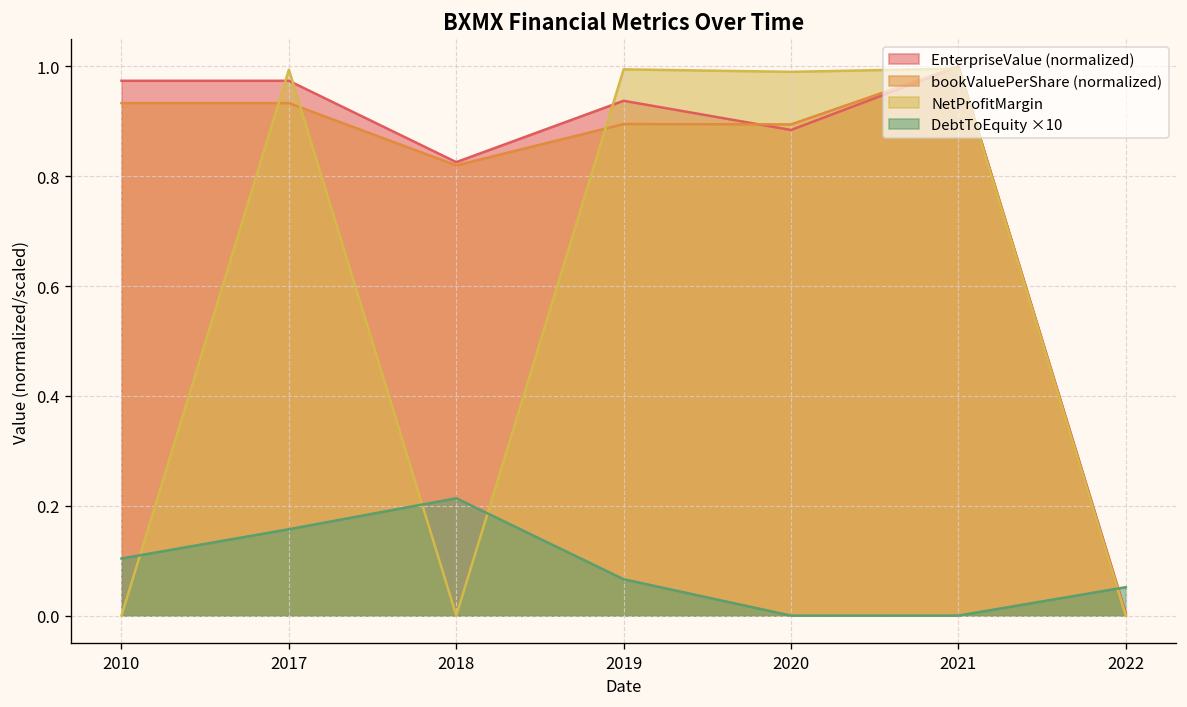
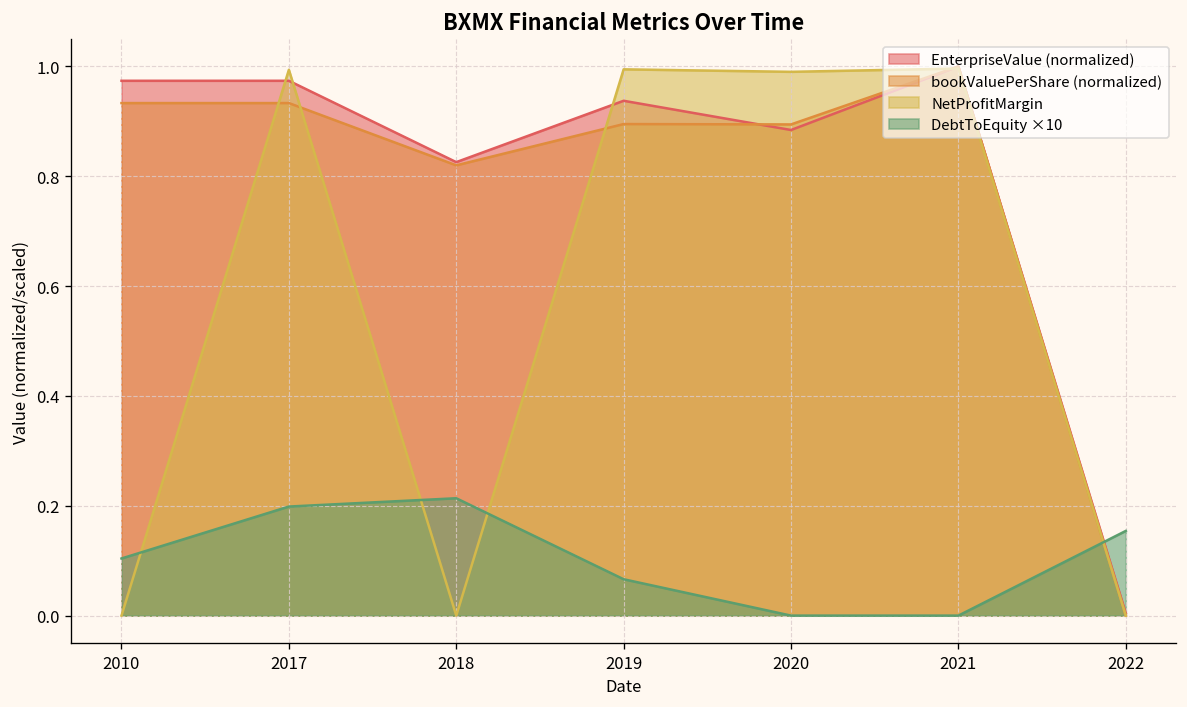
  {
    "DebtToEquity ×10": {
      "2010": 0.10,
-     "2017": 0.16,
+     "2017": 0.20,
      "2018": 0.21,
      "2019": 0.07,
      "2020": 0.00,
      "2021": 0.00,
-     "2022": 0.05
+     "2022": 0.15
    }
  }
